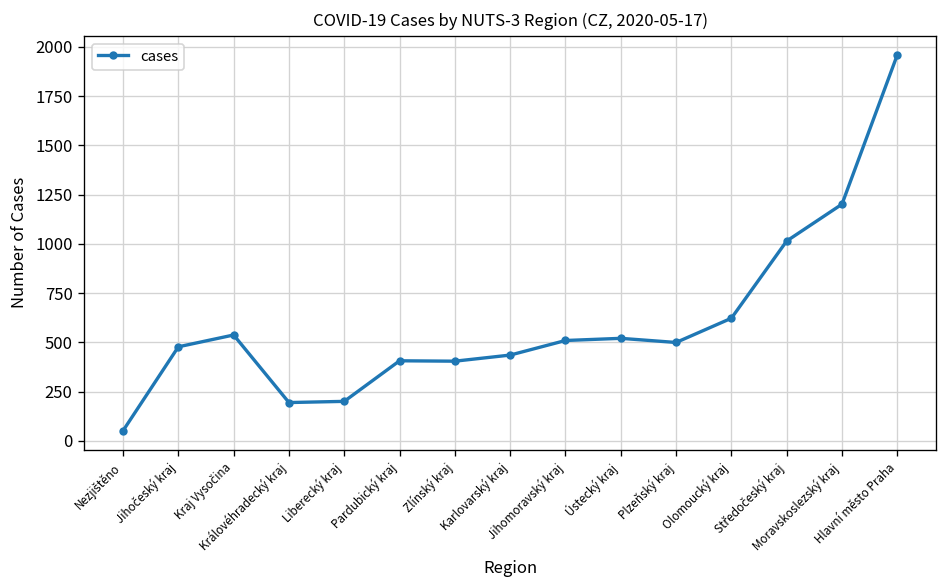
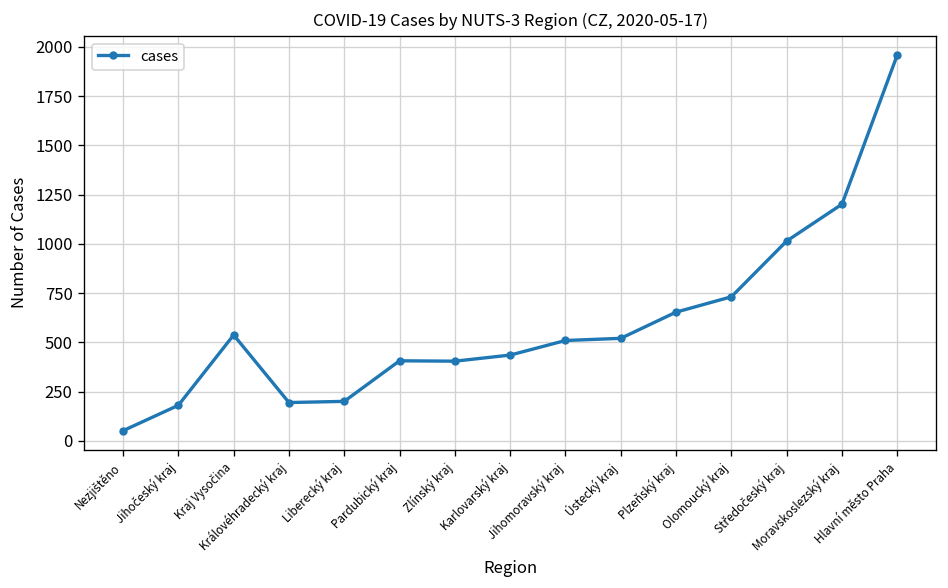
  {
    "Nezjištěno": 50,
-   "Jihočeský kraj": 480,
+   "Jihočeský kraj": 180,
    "Kraj Vysočina": 540,
    "Královéhradecký kraj": 190,
    "Liberecký kraj": 200,
    "Pardubický kraj": 410,
    "Zlínský kraj": 400,
    "Karlovarský kraj": 440,
    "Jihomoravský kraj": 510,
    "Ústecký kraj": 520,
-   "Plzeňský kraj": 500,
-   "Olomoucký kraj": 620,
+   "Plzeňský kraj": 650,
+   "Olomoucký kraj": 730,
    "Středočeský kraj": 1010,
    "Moravskoslezský kraj": 1200,
    "Hlavní město Praha": 1960
  }
